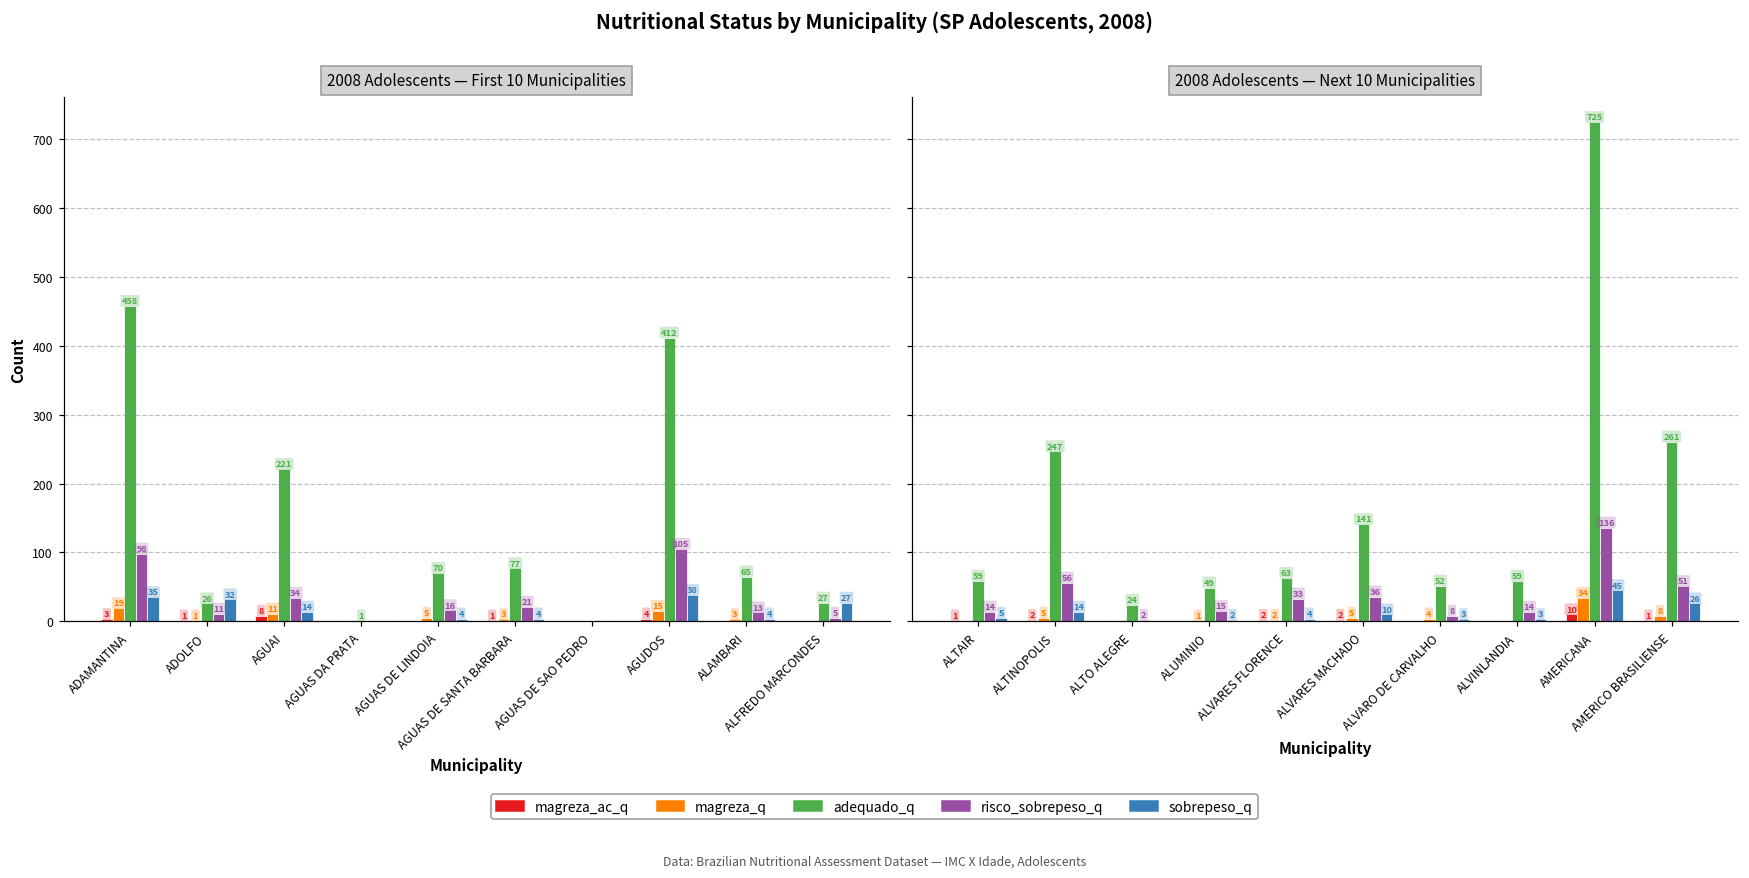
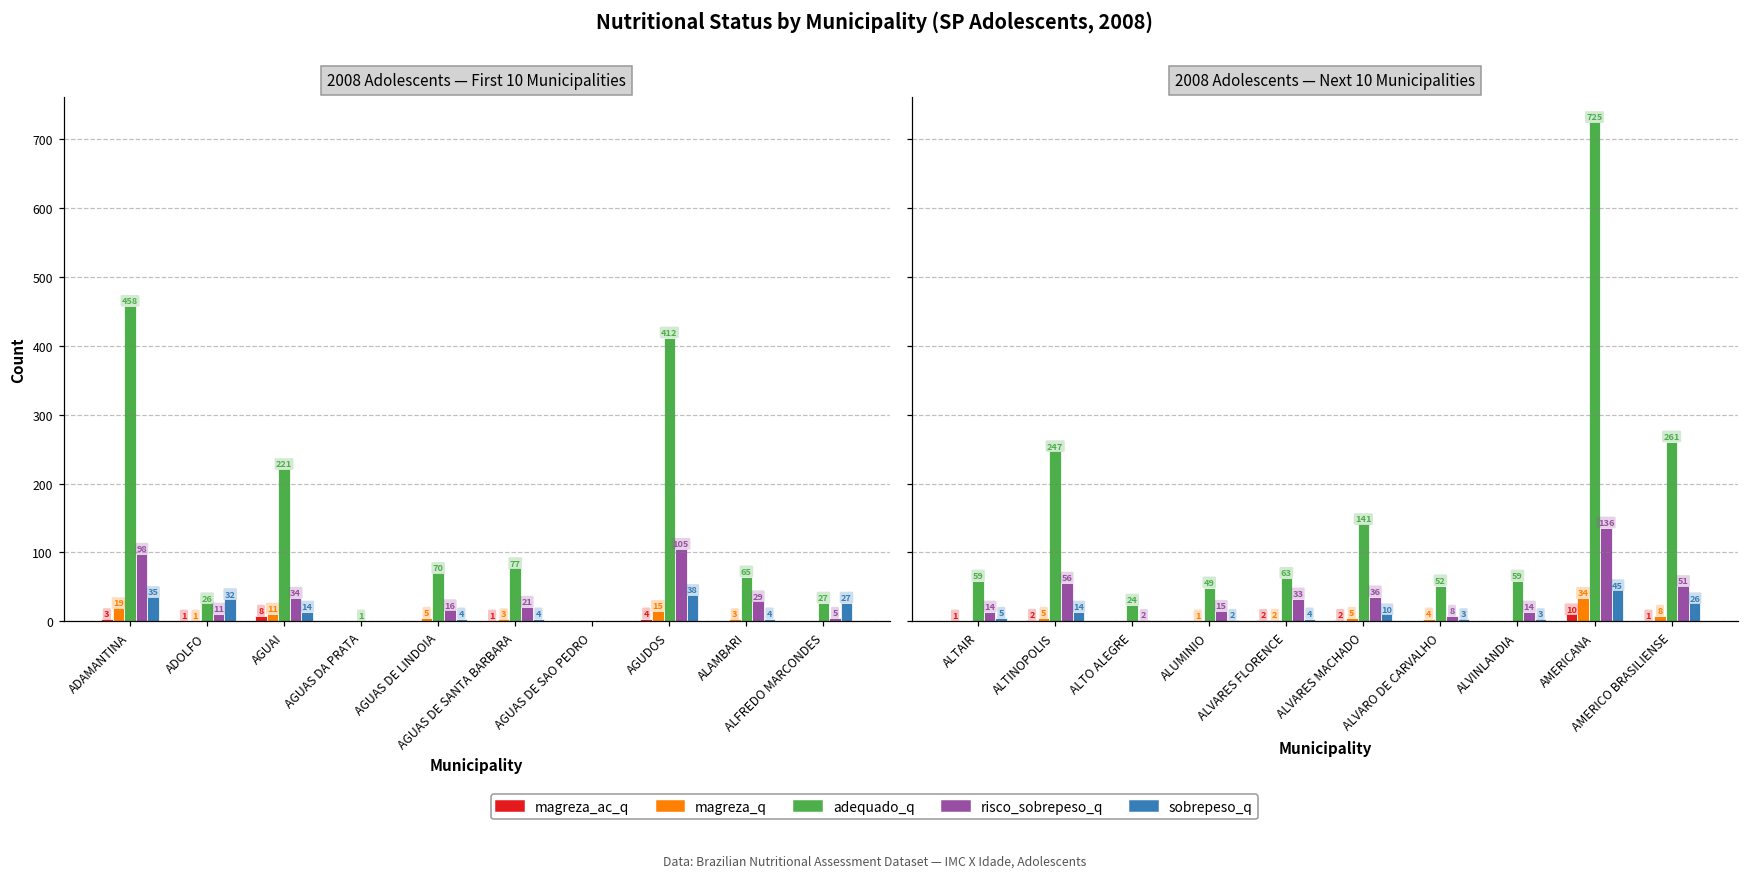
  {
    "2008 Adolescents — First 10 Municipalities": {
      "magreza_ac_q": {
        "AGUAS DA PRATA": 0,
        "AGUAS DE LINDOIA": 0,
        "AGUAS DE SAO PEDRO": 0,
        "ALAMBARI": 0,
        "ALFREDO MARCONDES": 0
      },
      "magreza_q": {
        "AGUAS DA PRATA": 0,
        "AGUAS DE SAO PEDRO": 0,
        "ALFREDO MARCONDES": 0
      },
      "adequado_q": {
        "AGUAS DE SAO PEDRO": 0
      },
      "risco_sobrepeso_q": {
-       "ALAMBARI": 13
+       "ALAMBARI": 29
      },
      "sobrepeso_q": {
        "AGUAS DA PRATA": 0,
        "AGUAS DE SAO PEDRO": 0
      }
    }
  }
